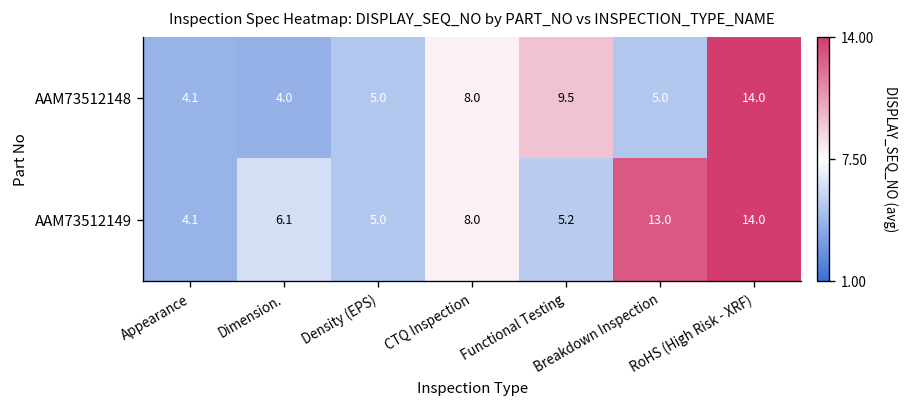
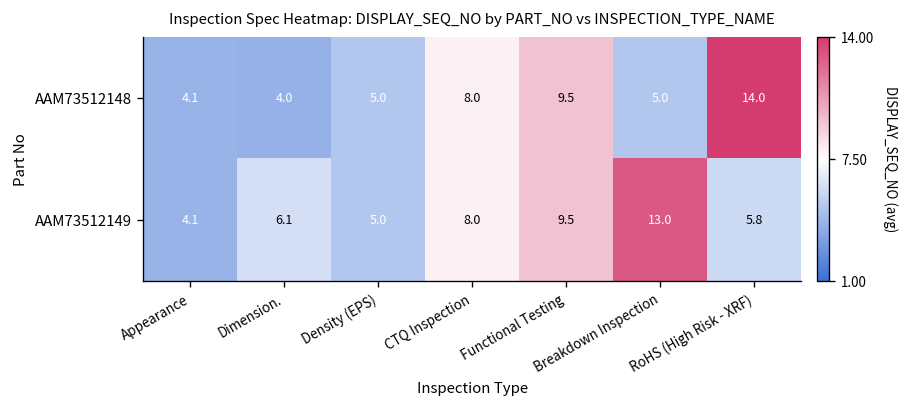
  {
    "AAM73512148": {
      "Appearance": 4.1,
      "Dimension.": 4.0,
      "Density (EPS)": 5.0,
      "CTQ Inspection": 8.0,
      "Functional Testing": 9.5,
      "Breakdown Inspection": 5.0,
      "RoHS (High Risk - XRF)": 14.0
    },
    "AAM73512149": {
      "Appearance": 4.1,
      "Dimension.": 6.1,
      "Density (EPS)": 5.0,
      "CTQ Inspection": 8.0,
-     "Functional Testing": 5.2,
+     "Functional Testing": 9.5,
      "Breakdown Inspection": 13.0,
-     "RoHS (High Risk - XRF)": 14.0
+     "RoHS (High Risk - XRF)": 5.8
    }
  }
